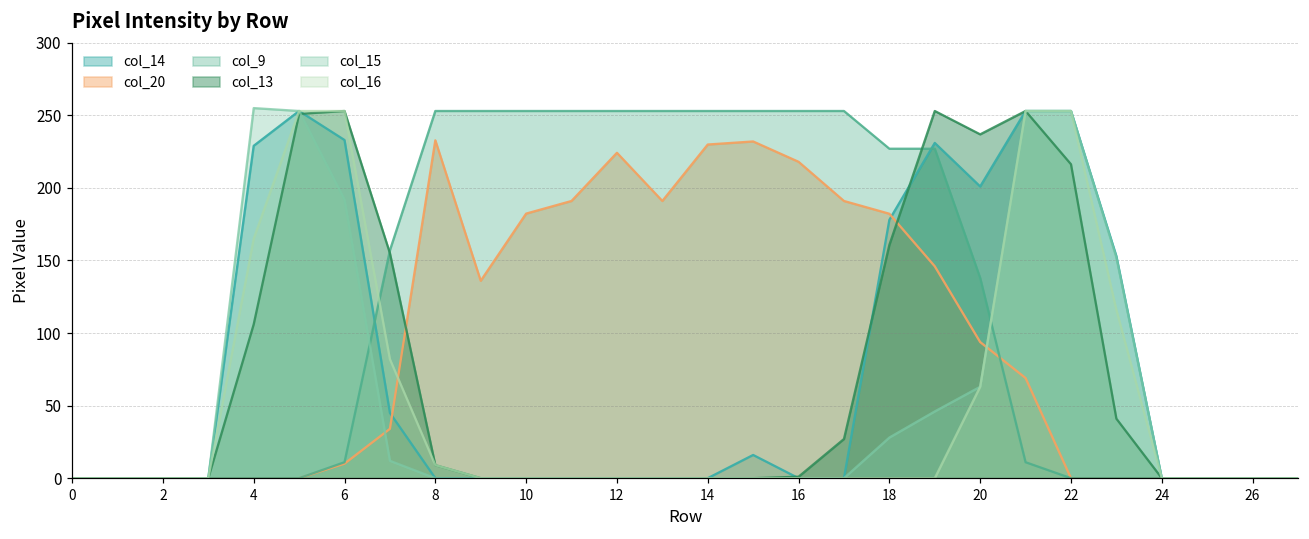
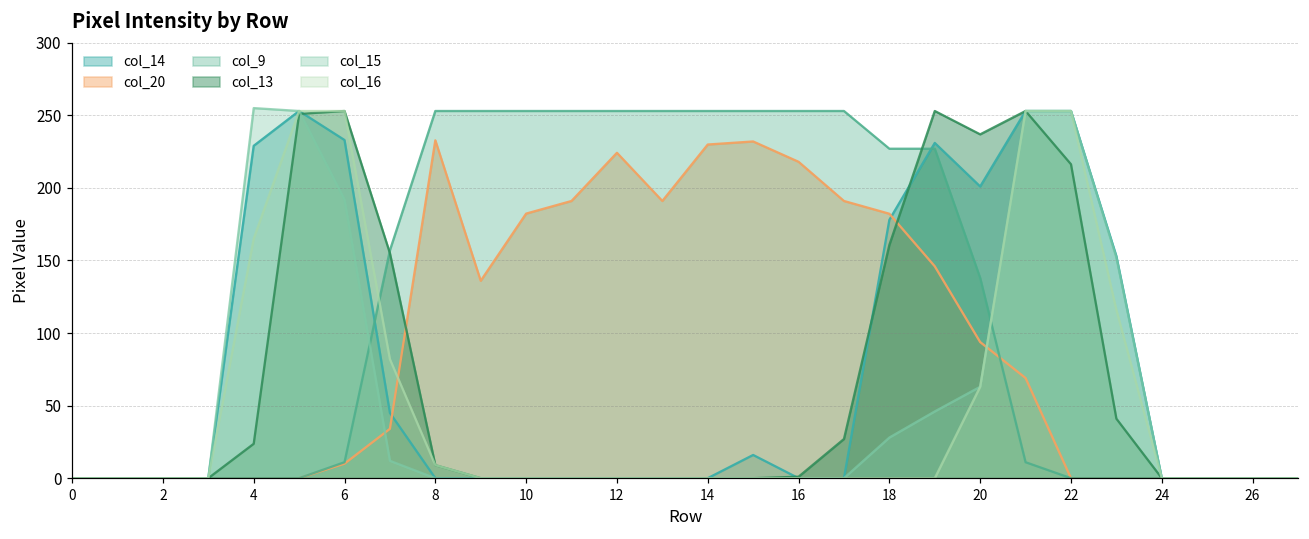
  {
    "col_20": {
      "8": 233,
      "10": 182,
      "12": 224,
      "14": 230,
      "16": 218,
      "18": 182,
      "20": 94
    },
    "col_13": {
-     "4": 106,
+     "4": 24,
      "18": 161,
      "20": 237,
      "22": 216
    }
  }
